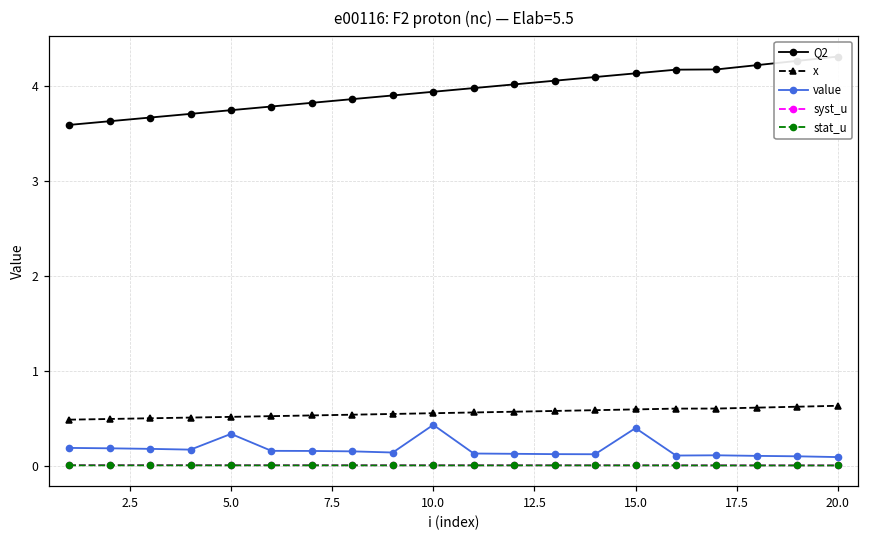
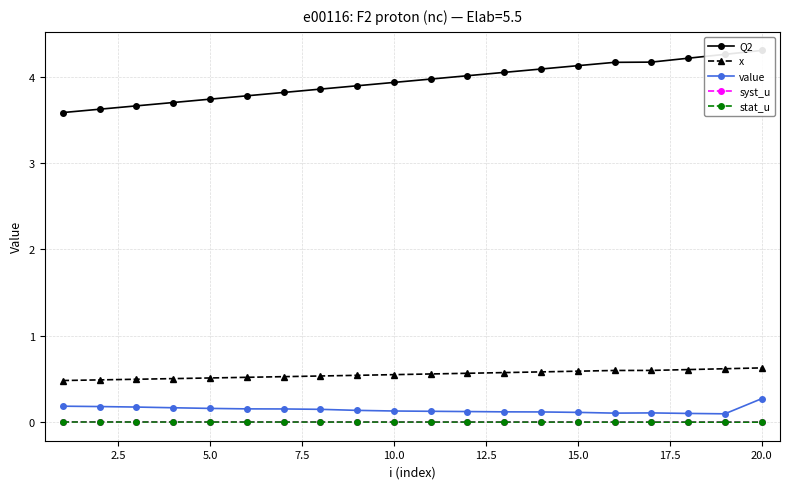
  {
    "value": {
-     "5.0": 0.3,
-     "10.0": 0.4,
-     "15.0": 0.4,
-     "20.0": 0.1
+     "5.0": 0.2,
+     "10.0": 0.1,
+     "15.0": 0.1,
+     "20.0": 0.3
    },
    "stat_u": {
      "5.0": 0.0,
      "10.0": 0.0,
      "15.0": 0.0,
      "20.0": 0.0
    }
  }
